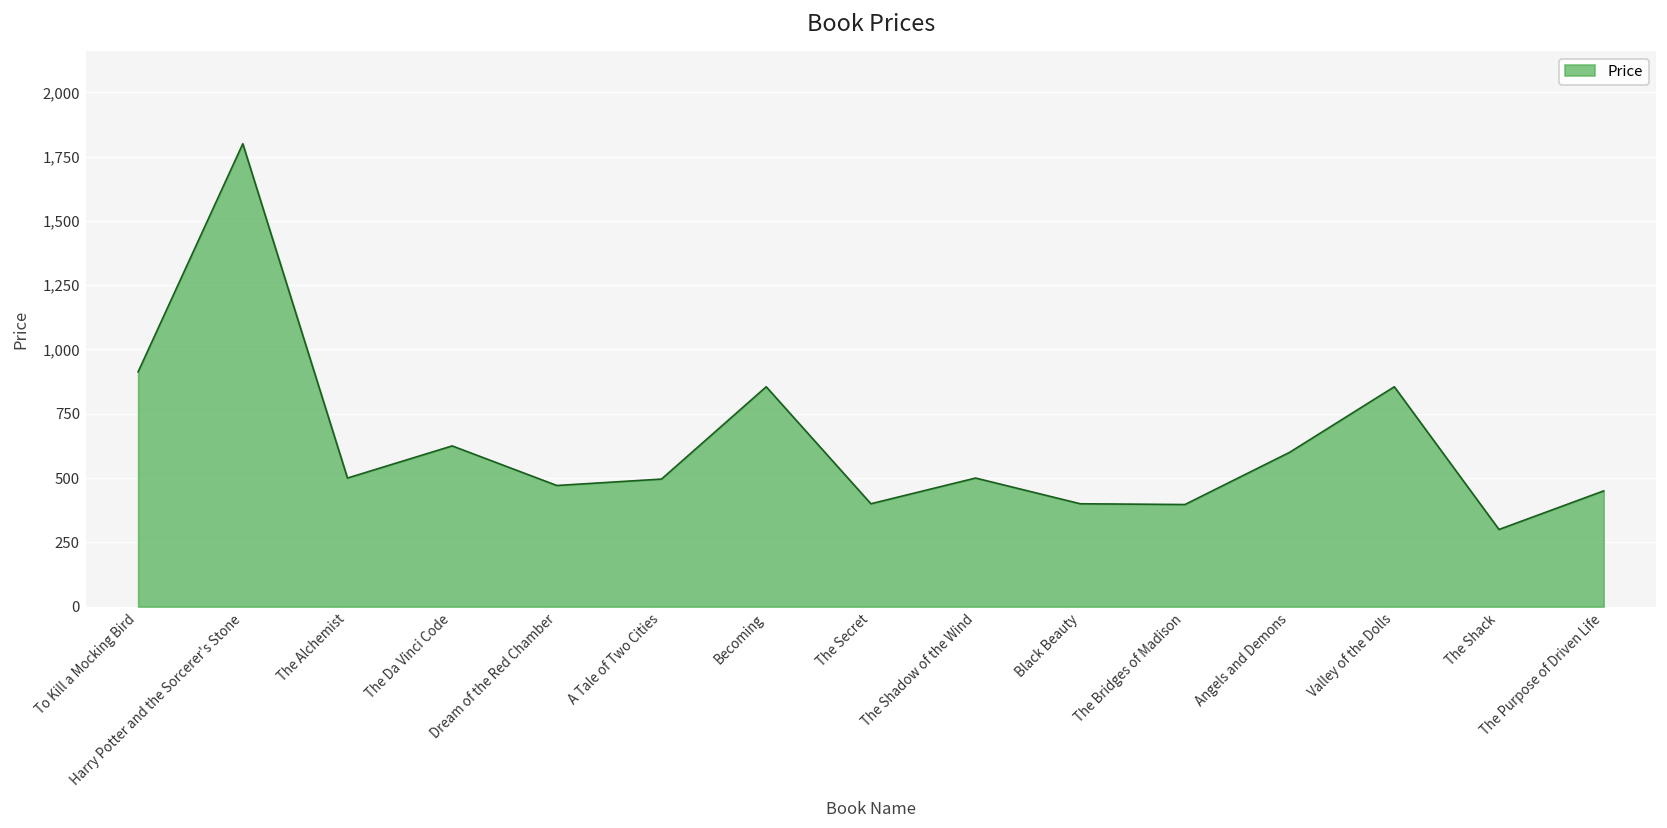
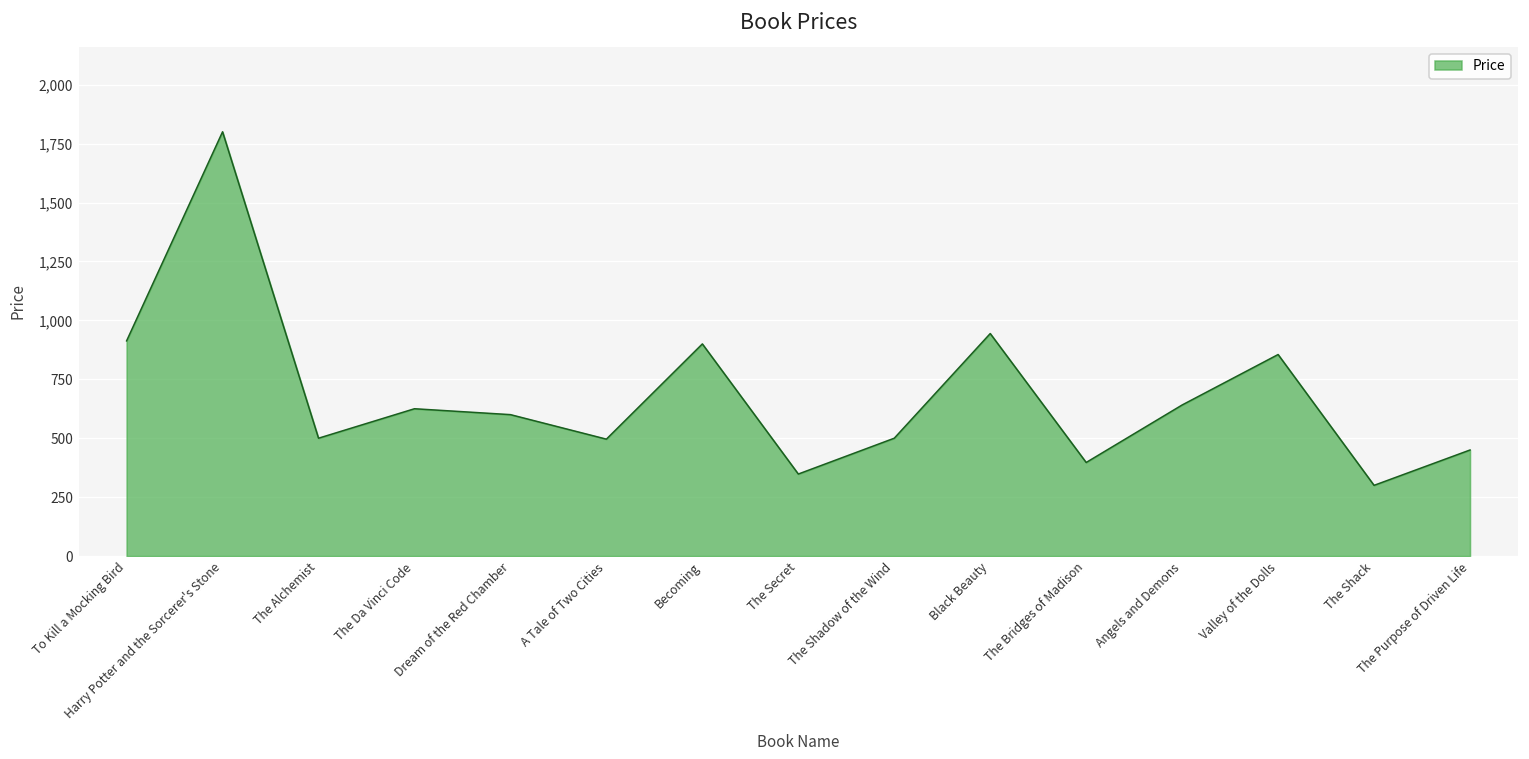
  {
    "To Kill a Mocking Bird": "910",
    "Harry Potter and the Sorcerer's Stone": "1,800",
    "The Alchemist": "500",
    "The Da Vinci Code": "630",
-   "Dream of the Red Chamber": "470",
+   "Dream of the Red Chamber": "600",
    "A Tale of Two Cities": "500",
-   "Becoming": "860",
-   "The Secret": "400",
+   "Becoming": "900",
+   "The Secret": "350",
    "The Shadow of the Wind": "500",
-   "Black Beauty": "400",
+   "Black Beauty": "940",
    "The Bridges of Madison": "400",
-   "Angels and Demons": "600",
+   "Angels and Demons": "640",
    "Valley of the Dolls": "860",
    "The Shack": "300",
    "The Purpose of Driven Life": "450"
  }
